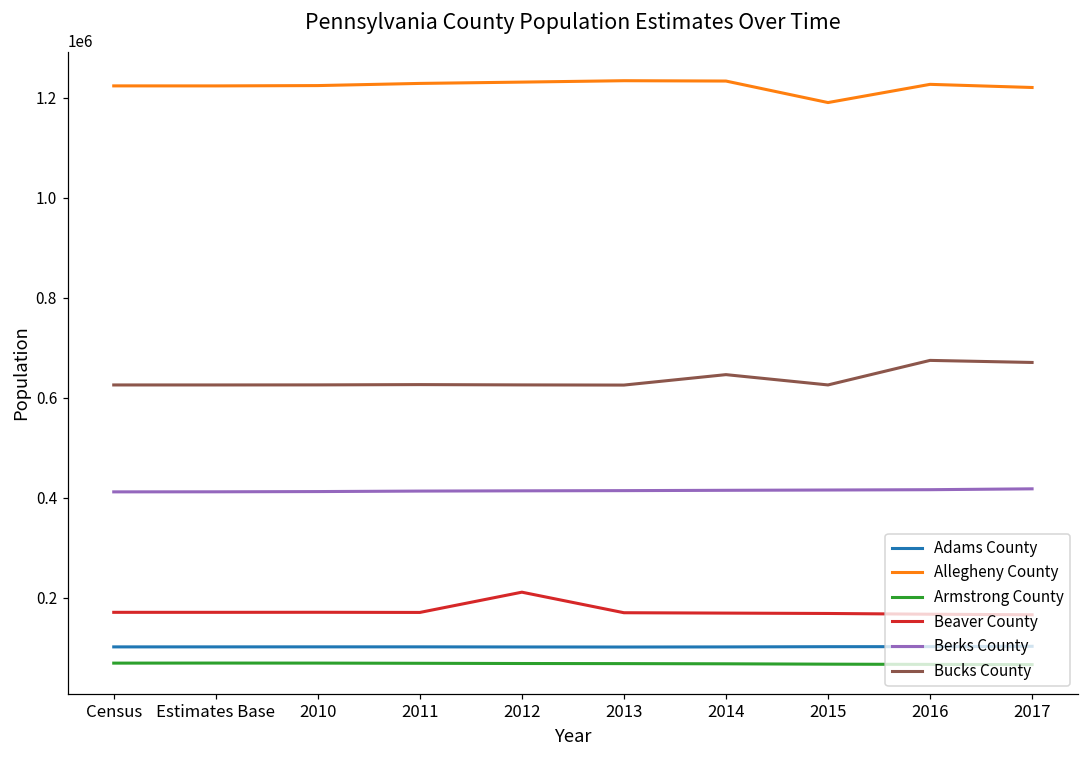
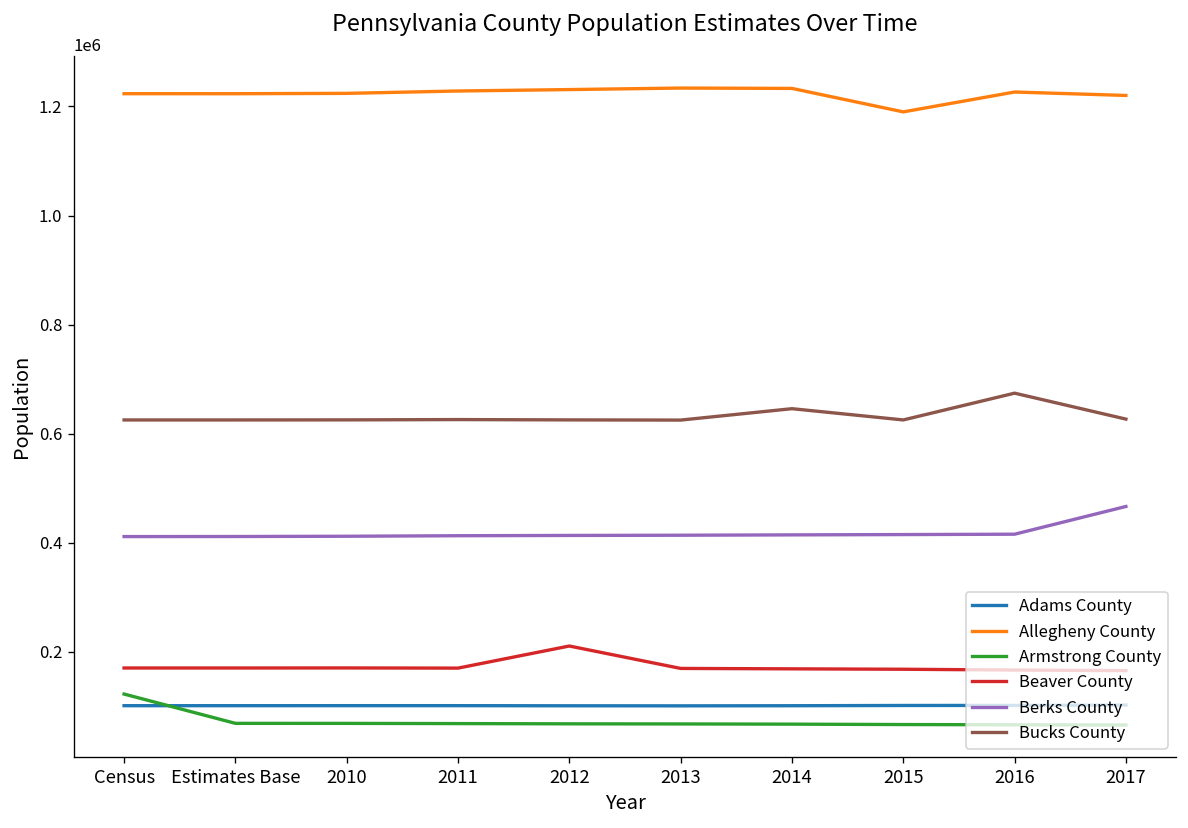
  {
    "Adams County": {
      "Census": 100000,
      "Estimates Base": 100000,
      "2010": 100000,
      "2011": 100000,
      "2012": 100000,
      "2013": 100000,
      "2014": 100000,
      "2015": 100000
    },
    "Allegheny County": {
      "Census": 1220000,
      "Estimates Base": 1220000,
      "2010": 1220000,
      "2011": 1230000,
      "2012": 1230000,
      "2013": 1230000,
      "2014": 1230000,
      "2015": 1190000,
      "2016": 1230000,
      "2017": 1220000
    },
    "Armstrong County": {
-     "Census": 70000,
+     "Census": 120000,
      "Estimates Base": 70000,
      "2010": 70000,
      "2011": 70000,
      "2012": 70000,
      "2013": 70000,
      "2014": 70000,
      "2015": 70000
    },
    "Beaver County": {
      "Census": 170000,
      "Estimates Base": 170000,
      "2010": 170000,
      "2011": 170000,
      "2012": 210000,
      "2013": 170000,
      "2014": 170000,
      "2015": 170000
    },
    "Berks County": {
      "Census": 410000,
      "Estimates Base": 410000,
      "2010": 410000,
      "2011": 410000,
      "2012": 410000,
      "2013": 410000,
      "2014": 410000,
      "2015": 420000,
      "2016": 420000,
-     "2017": 420000
+     "2017": 470000
    },
    "Bucks County": {
      "Census": 630000,
      "Estimates Base": 630000,
      "2010": 630000,
      "2011": 630000,
      "2012": 630000,
      "2013": 630000,
      "2014": 650000,
      "2015": 630000,
      "2016": 670000,
-     "2017": 670000
+     "2017": 630000
    }
  }
